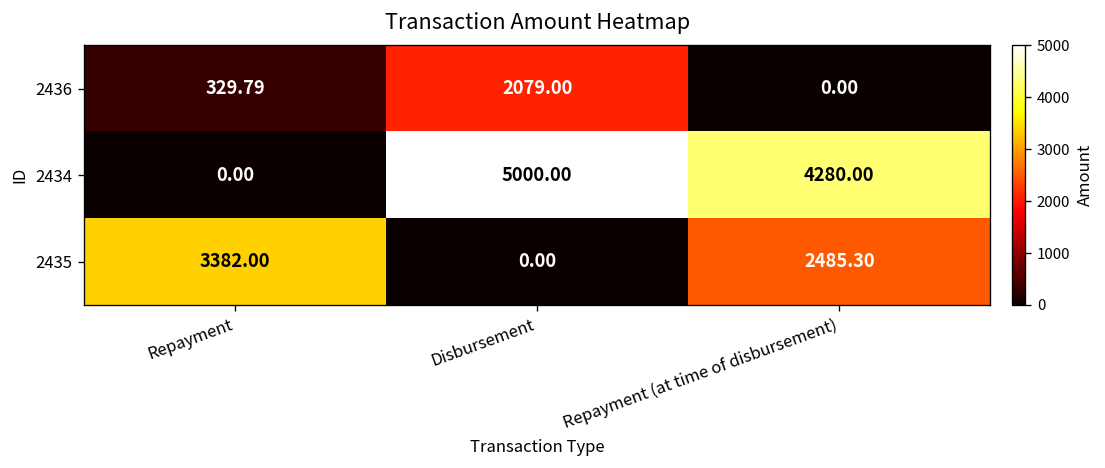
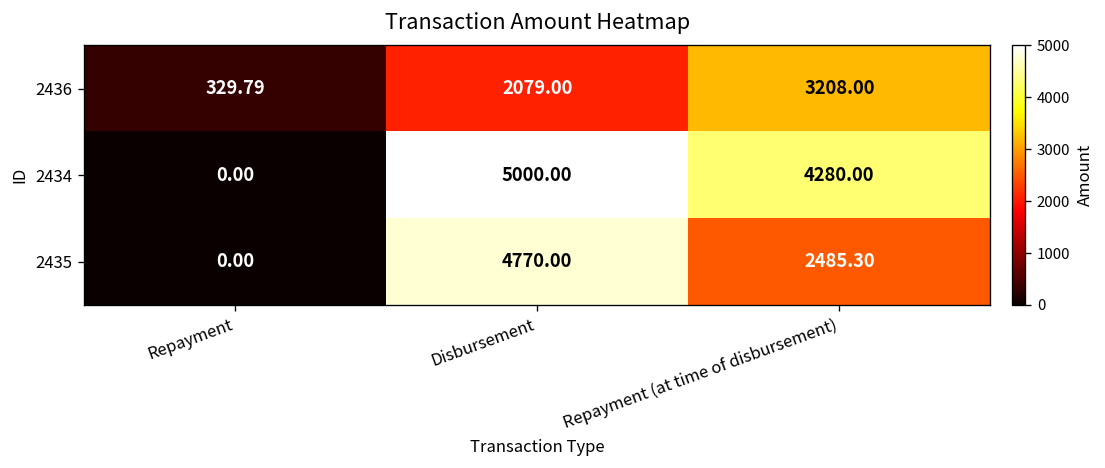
  {
    "2436": {
      "Repayment": 329.79,
      "Disbursement": 2079.00,
-     "Repayment (at time of disbursement)": 0.00
+     "Repayment (at time of disbursement)": 3208.00
    },
    "2434": {
      "Repayment": 0.00,
      "Disbursement": 5000.00,
      "Repayment (at time of disbursement)": 4280.00
    },
    "2435": {
-     "Repayment": 3382.00,
-     "Disbursement": 0.00,
+     "Repayment": 0.00,
+     "Disbursement": 4770.00,
      "Repayment (at time of disbursement)": 2485.30
    }
  }
